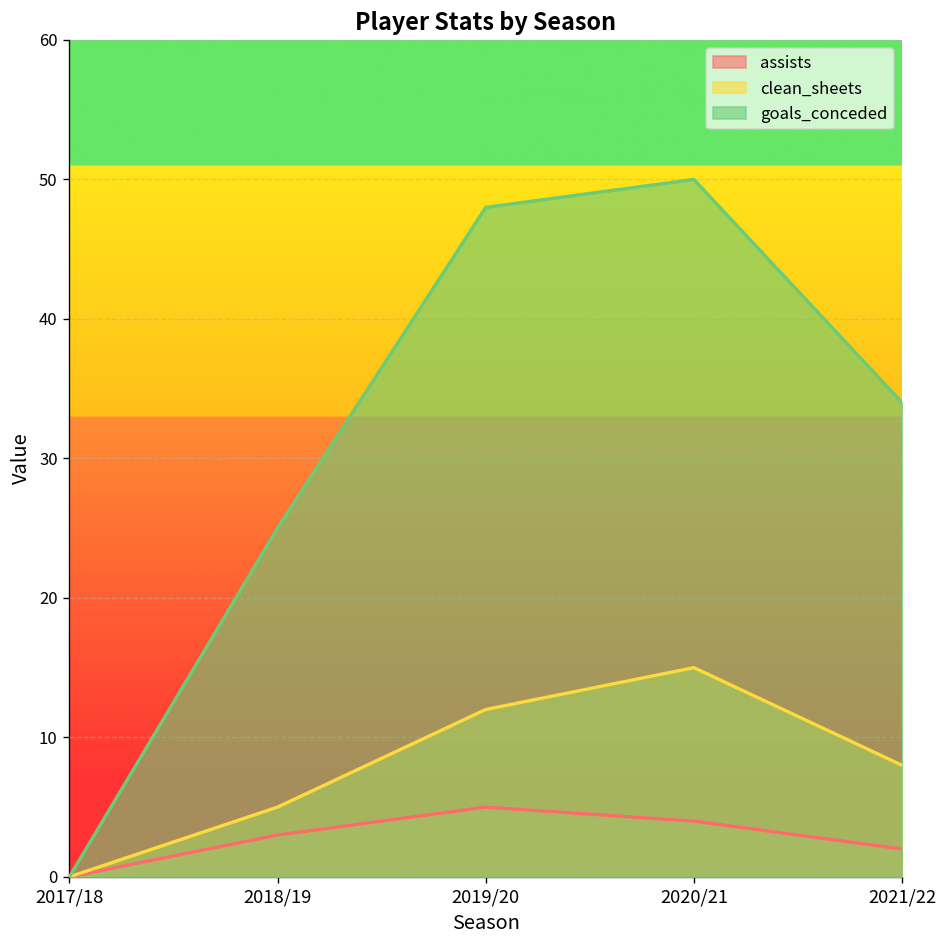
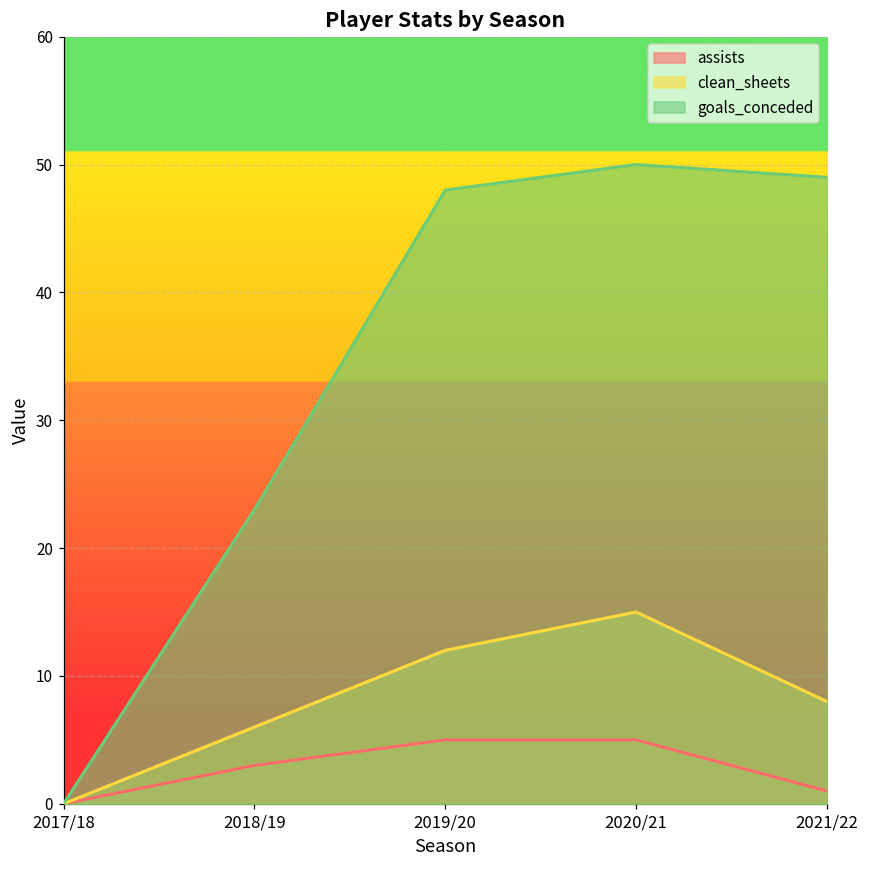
  {
    "assists": {
      "2018/19": 3,
      "2019/20": 5,
-     "2020/21": 4,
-     "2021/22": 2
+     "2020/21": 5,
+     "2021/22": 1
    },
    "clean_sheets": {
-     "2018/19": 5,
+     "2018/19": 6,
      "2019/20": 12,
      "2020/21": 15,
      "2021/22": 8
    },
    "goals_conceded": {
-     "2018/19": 25,
+     "2018/19": 23,
      "2019/20": 48,
      "2020/21": 50,
-     "2021/22": 34
+     "2021/22": 49
    }
  }
